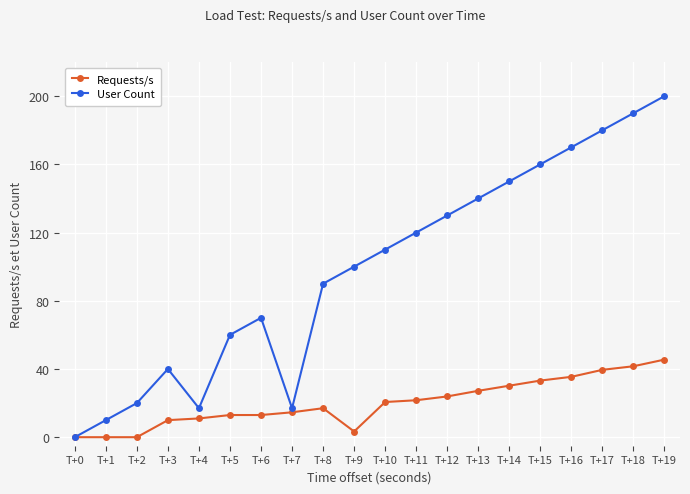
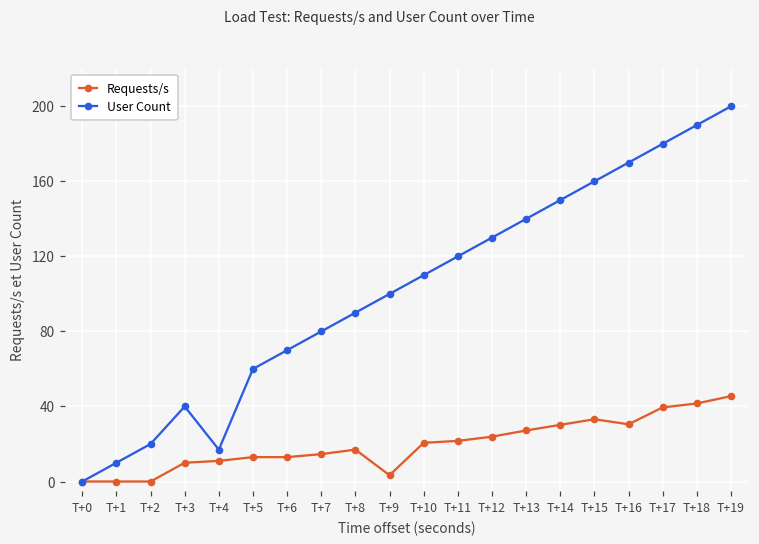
  {
    "Requests/s": {
      "T+1": 0,
      "T+2": 0,
      "T+3": 10,
      "T+4": 11,
      "T+5": 13,
      "T+6": 13,
      "T+7": 15,
      "T+8": 17,
      "T+9": 3,
      "T+10": 21,
      "T+11": 22,
      "T+12": 24,
      "T+13": 27,
      "T+14": 30,
      "T+15": 33,
-     "T+16": 35,
+     "T+16": 31,
      "T+17": 40,
      "T+18": 42,
      "T+19": 46
    },
    "User Count": {
      "T+1": 10,
      "T+2": 20,
      "T+3": 40,
      "T+4": 17,
      "T+5": 60,
      "T+6": 70,
-     "T+7": 17,
+     "T+7": 80,
      "T+8": 90,
      "T+9": 100,
      "T+10": 110,
      "T+11": 120,
      "T+12": 130,
      "T+13": 140,
      "T+14": 150,
      "T+15": 160,
      "T+16": 170,
      "T+17": 180,
      "T+18": 190,
      "T+19": 200
    }
  }
